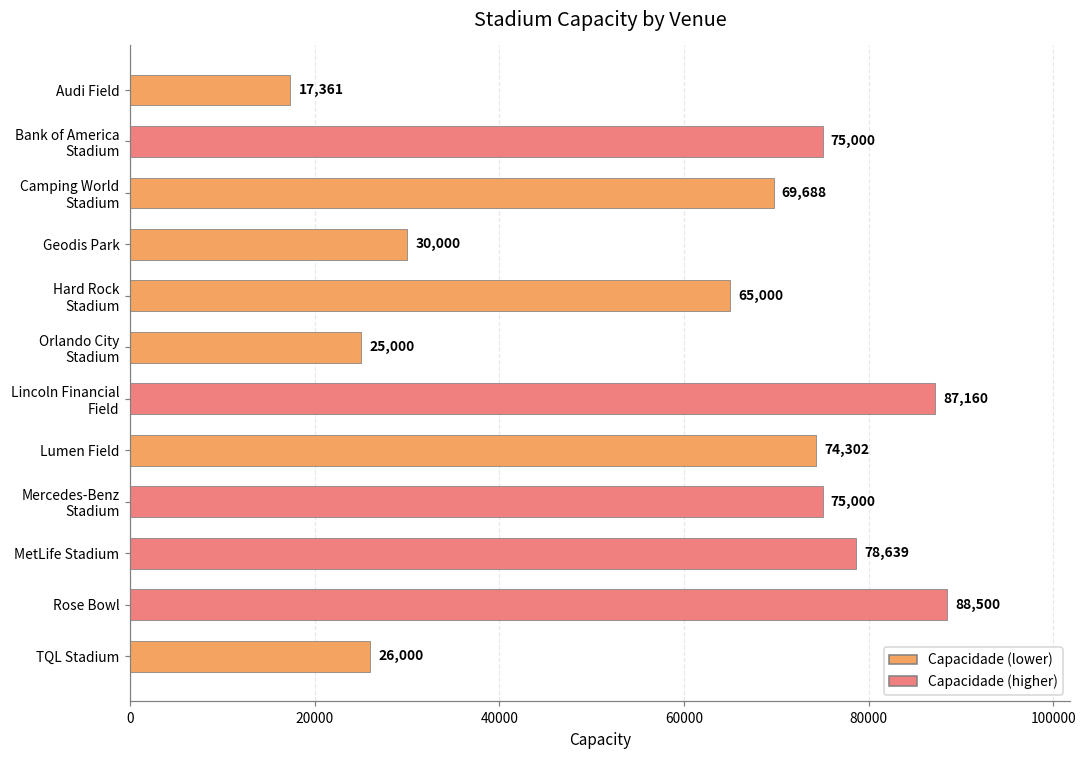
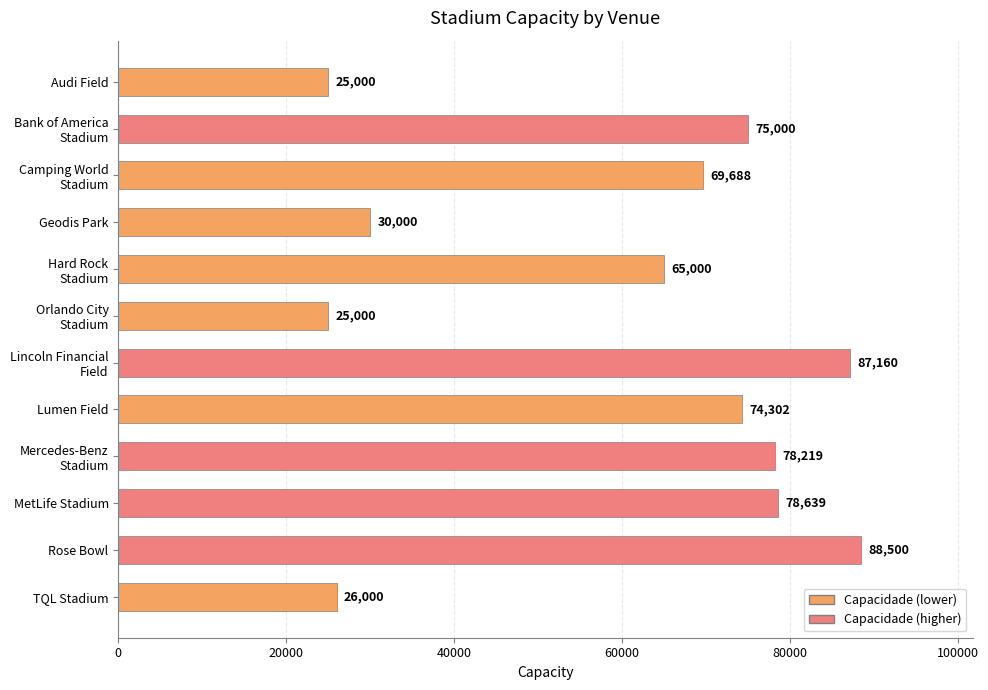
  {
-   "Audi Field": "17,361",
+   "Audi Field": "25,000",
    "Bank of America Stadium": "75,000",
    "Camping World Stadium": "69,688",
    "Geodis Park": "30,000",
    "Hard Rock Stadium": "65,000",
    "Orlando City Stadium": "25,000",
    "Lincoln Financial Field": "87,160",
    "Lumen Field": "74,302",
-   "Mercedes-Benz Stadium": "75,000",
+   "Mercedes-Benz Stadium": "78,219",
    "MetLife Stadium": "78,639",
    "Rose Bowl": "88,500",
    "TQL Stadium": "26,000"
  }
